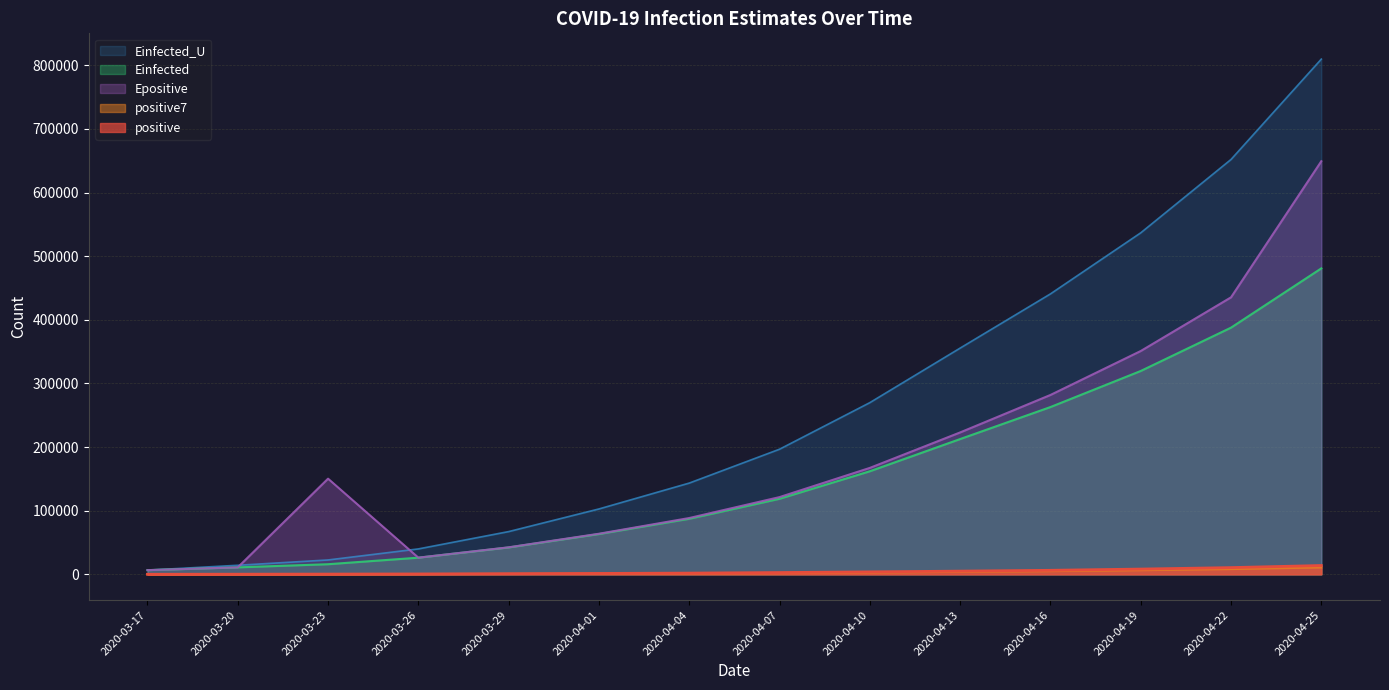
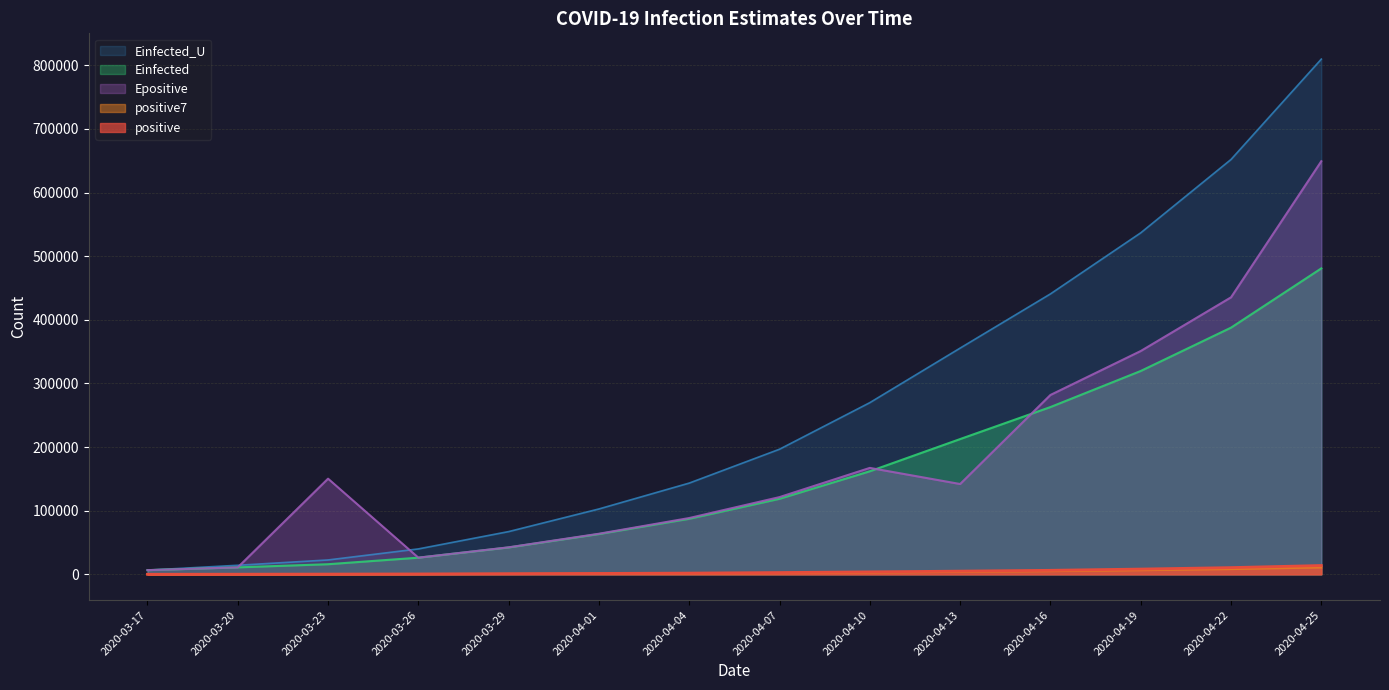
  {
    "Epositive": {
      "2020-03-23": 150000,
      "2020-04-10": 170000,
-     "2020-04-13": 220000,
+     "2020-04-13": 140000,
      "2020-04-16": 280000,
      "2020-04-19": 350000,
      "2020-04-22": 440000,
      "2020-04-25": 650000
    }
  }
